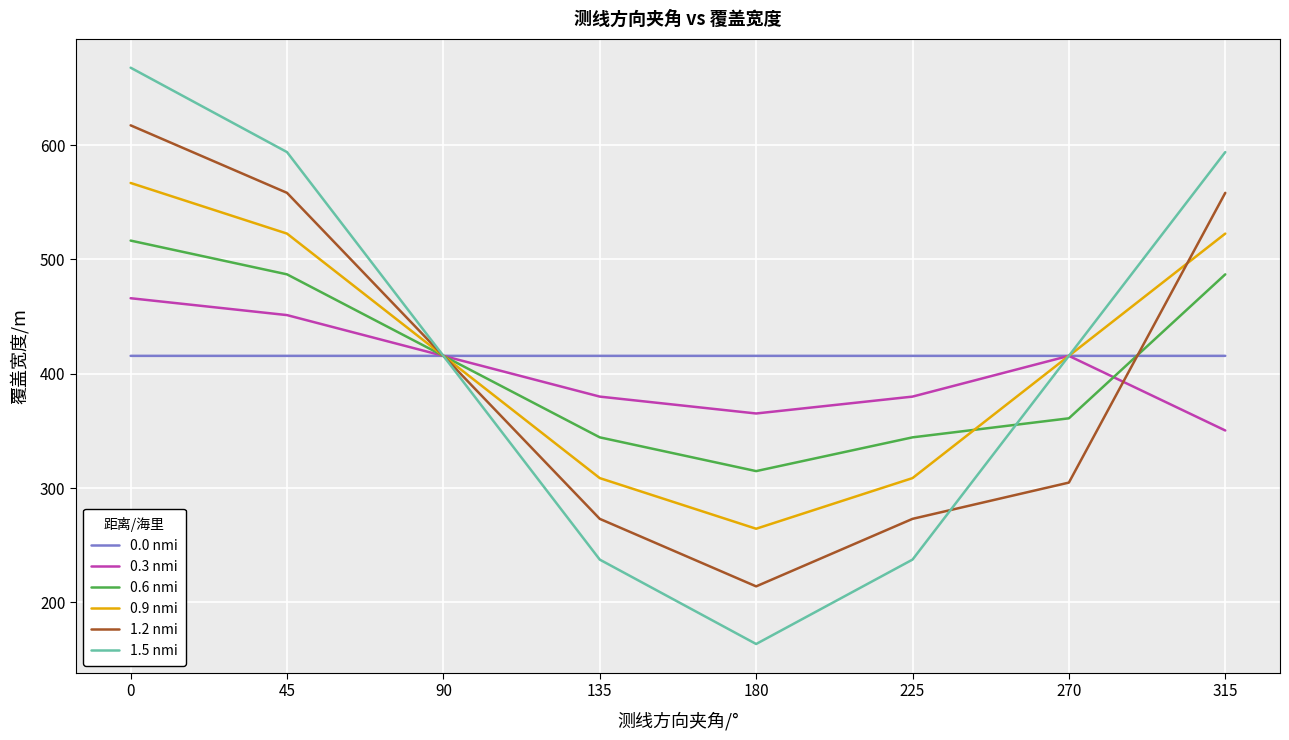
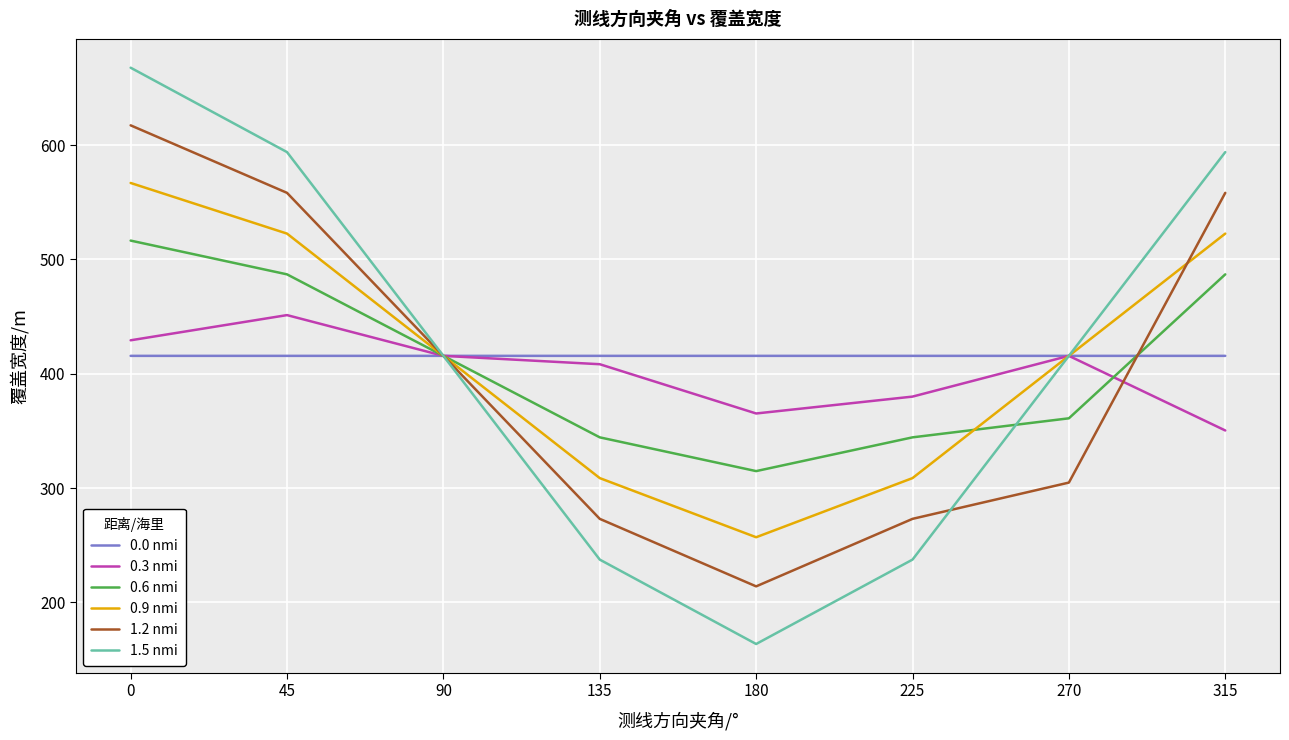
  {
    "0.0 nmi": {
      "0": 416,
      "45": 416,
      "135": 416,
      "180": 416,
      "225": 416,
      "315": 416
    },
    "0.3 nmi": {
-     "0": 466,
+     "0": 429,
      "45": 451,
-     "135": 380,
+     "135": 408,
      "180": 365,
      "225": 380,
      "315": 350
    },
    "0.6 nmi": {
      "0": 516,
      "45": 487,
      "135": 344,
      "180": 315,
      "225": 344,
      "270": 361,
      "315": 487
    },
    "0.9 nmi": {
      "0": 567,
      "45": 523,
      "135": 309,
-     "180": 264,
+     "180": 257,
      "225": 309,
      "315": 523
    },
    "1.2 nmi": {
      "0": 617,
      "45": 558,
      "135": 273,
      "180": 214,
      "225": 273,
      "270": 305,
      "315": 558
    },
    "1.5 nmi": {
      "0": 668,
      "45": 594,
      "135": 238,
      "180": 164,
      "225": 238,
      "315": 594
    }
  }
